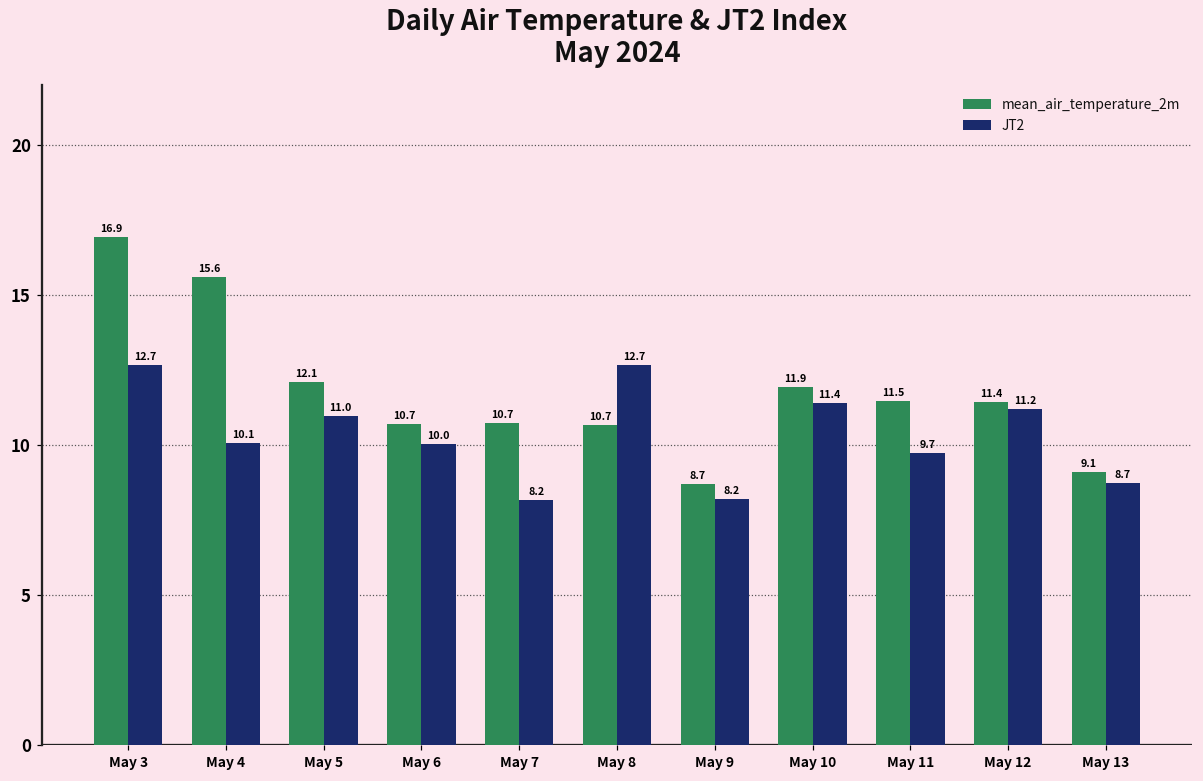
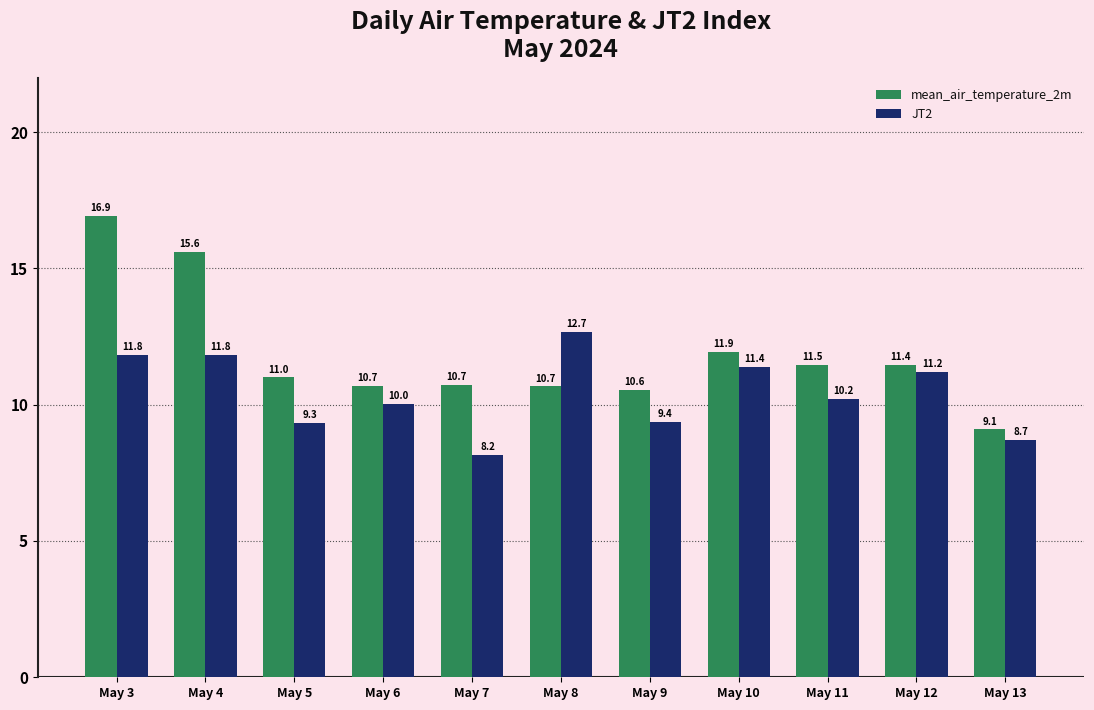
  {
    "mean_air_temperature_2m": {
      "May 3": 16.9,
      "May 4": 15.6,
-     "May 5": 12.1,
+     "May 5": 11.0,
      "May 6": 10.7,
      "May 7": 10.7,
      "May 8": 10.7,
-     "May 9": 8.7,
+     "May 9": 10.6,
      "May 10": 11.9,
      "May 11": 11.5,
      "May 12": 11.4,
      "May 13": 9.1
    },
    "JT2": {
-     "May 3": 12.7,
-     "May 4": 10.1,
-     "May 5": 11.0,
+     "May 3": 11.8,
+     "May 4": 11.8,
+     "May 5": 9.3,
      "May 6": 10.0,
      "May 7": 8.2,
      "May 8": 12.7,
-     "May 9": 8.2,
+     "May 9": 9.4,
      "May 10": 11.4,
-     "May 11": 9.7,
+     "May 11": 10.2,
      "May 12": 11.2,
      "May 13": 8.7
    }
  }
